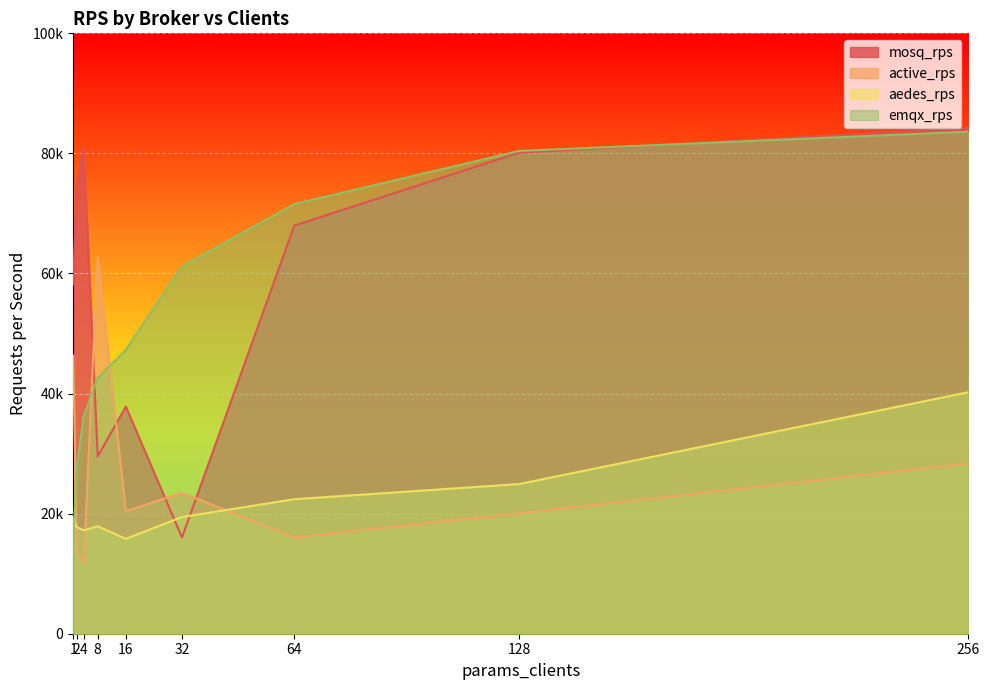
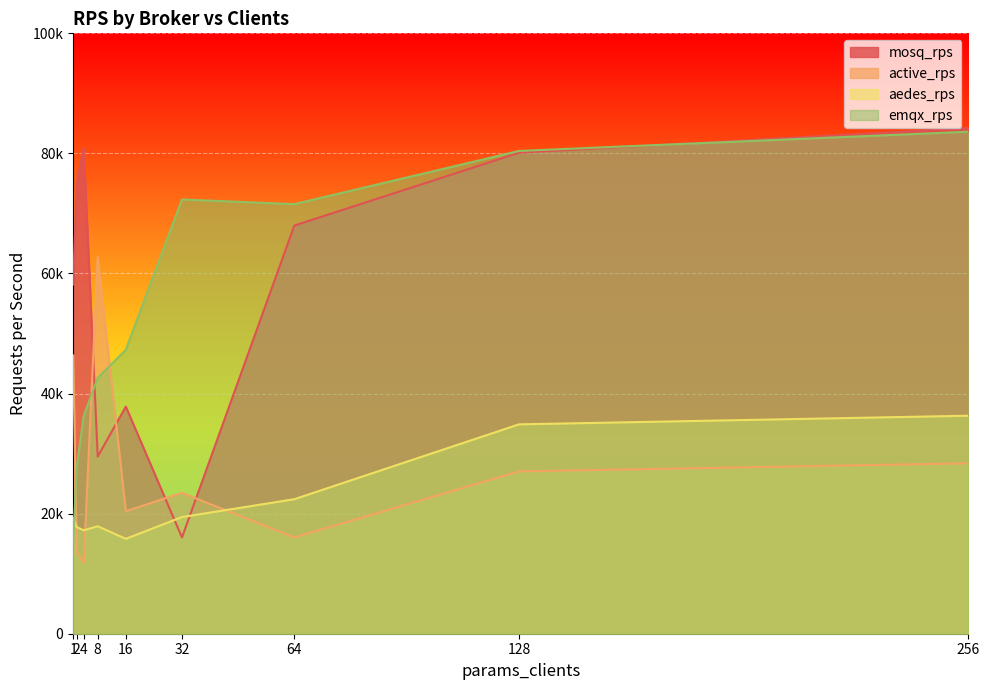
  {
    "mosq_rps": {
      "4": 81000,
      "8": 30000,
      "16": 38000,
      "32": 16000,
      "64": 68000,
      "256": 84000
    },
    "active_rps": {
      "4": 12000,
      "8": 63000,
      "16": 20000,
      "32": 23000,
      "64": 16000,
-     "128": 20000,
+     "128": 27000,
      "256": 28000
    },
    "aedes_rps": {
      "4": 17000,
      "8": 18000,
      "16": 16000,
      "32": 19000,
      "64": 22000,
-     "128": 25000,
-     "256": 40000
+     "128": 35000,
+     "256": 36000
    },
    "emqx_rps": {
      "4": 36000,
      "8": 43000,
      "16": 47000,
-     "32": 61000,
+     "32": 72000,
      "64": 72000,
      "256": 84000
    }
  }
